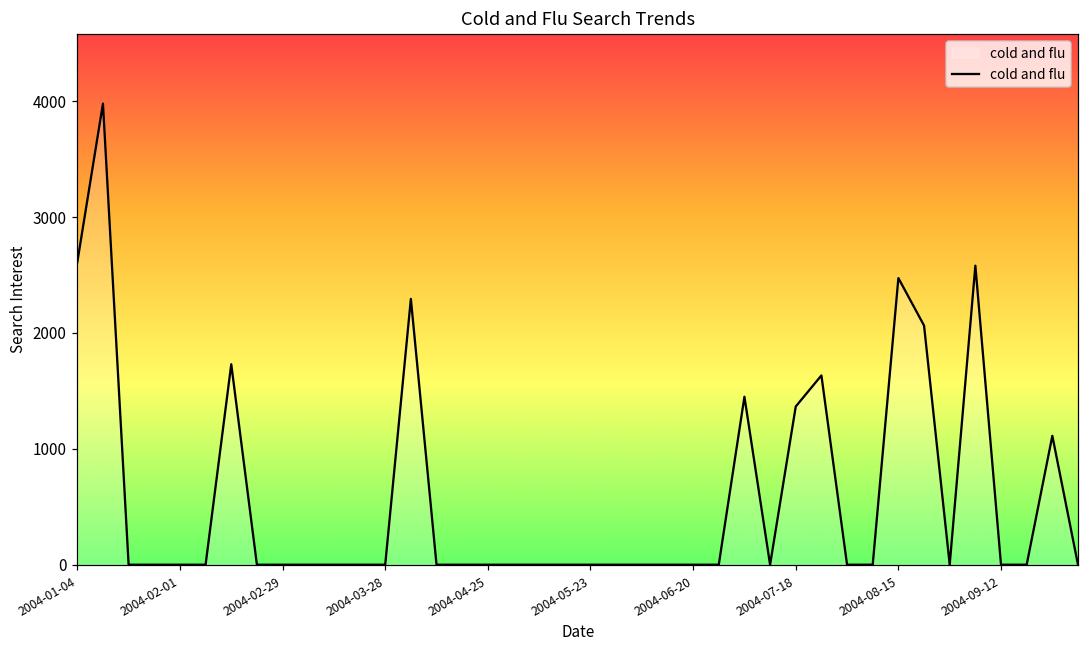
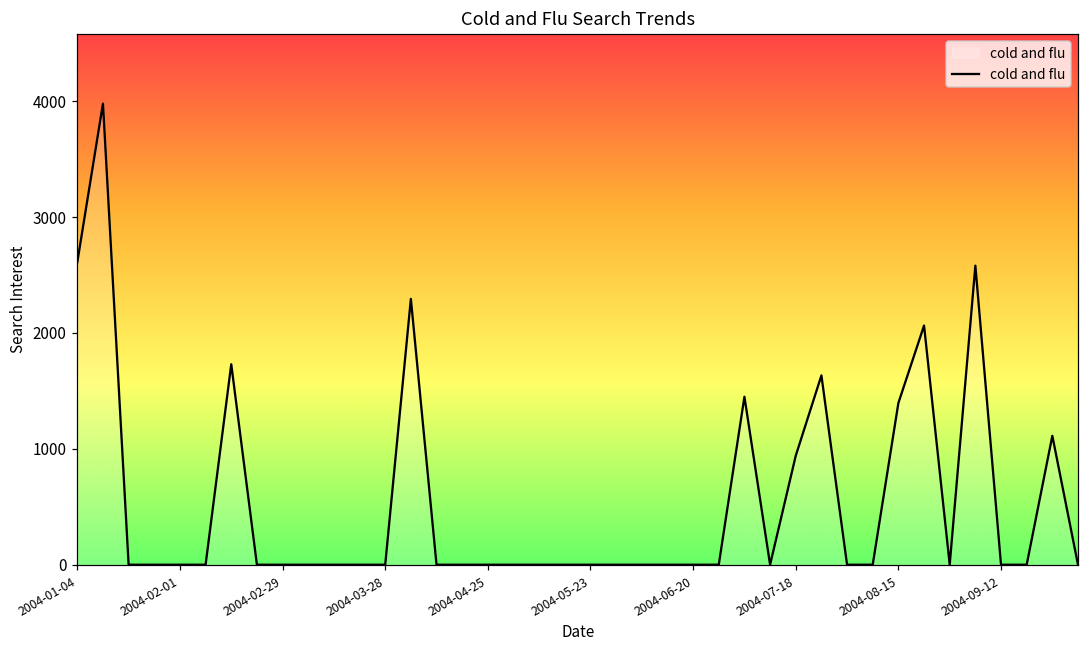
  {
    "2004-01-04": 2610,
    "2004-02-01": 0,
    "2004-02-29": 0,
    "2004-03-28": 0,
    "2004-04-25": 0,
    "2004-05-23": 0,
    "2004-06-20": 0,
-   "2004-07-18": 1370,
-   "2004-08-15": 2470,
+   "2004-07-18": 940,
+   "2004-08-15": 1400,
    "2004-09-12": 0
  }
